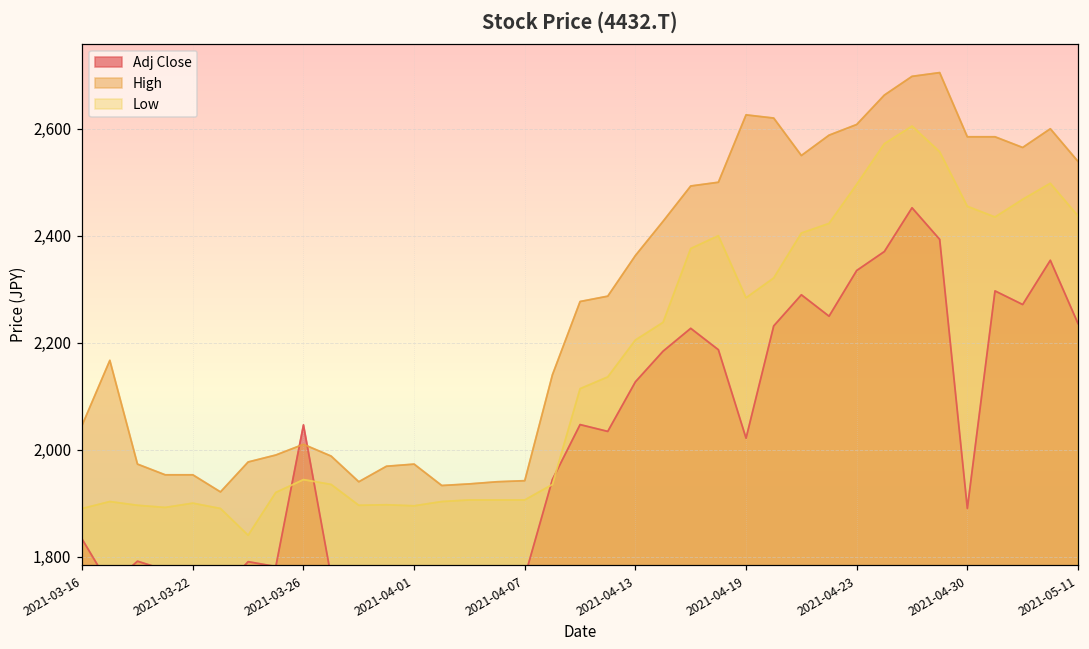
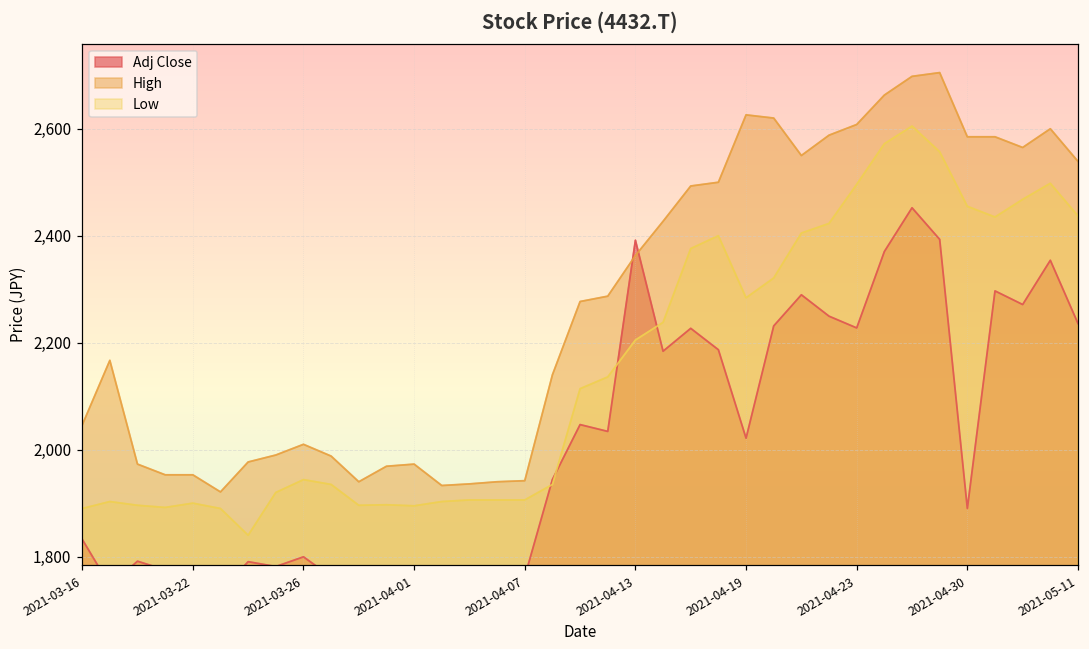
  {
    "Adj Close": {
      "2021-03-16": "1,830",
-     "2021-03-26": "2,050",
-     "2021-04-13": "2,130",
+     "2021-03-26": "1,800",
+     "2021-04-13": "2,390",
      "2021-04-19": "2,020",
-     "2021-04-23": "2,340",
+     "2021-04-23": "2,230",
      "2021-04-30": "1,890",
      "2021-05-11": "2,240"
    }
  }
